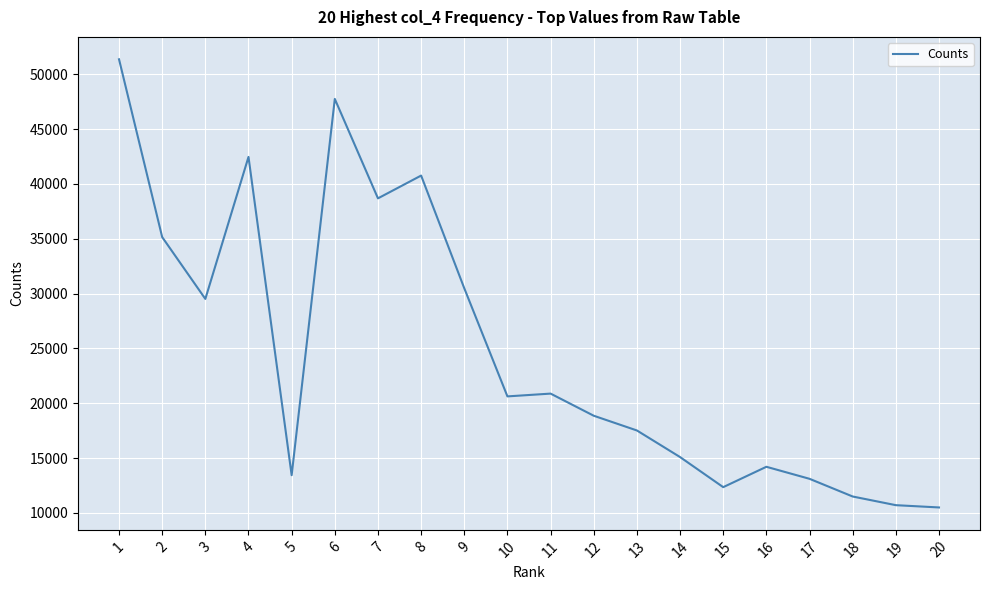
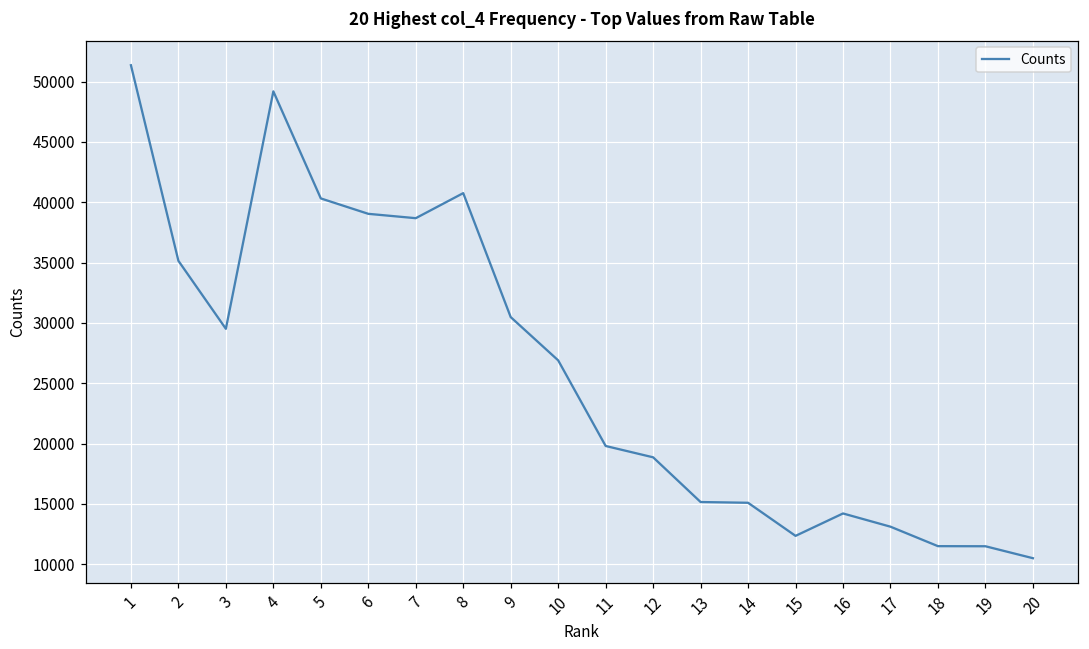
  {
    "1": 51400,
    "2": 35200,
    "3": 29500,
-   "4": 42500,
-   "5": 13400,
-   "6": 47700,
+   "4": 49200,
+   "5": 40300,
+   "6": 39000,
    "7": 38700,
    "8": 40800,
    "9": 30500,
-   "10": 20600,
-   "11": 20900,
+   "10": 26900,
+   "11": 19800,
    "12": 18900,
-   "13": 17500,
+   "13": 15200,
    "14": 15100,
    "15": 12400,
    "16": 14200,
    "17": 13100,
    "18": 11500,
-   "19": 10700,
+   "19": 11500,
    "20": 10500
  }
